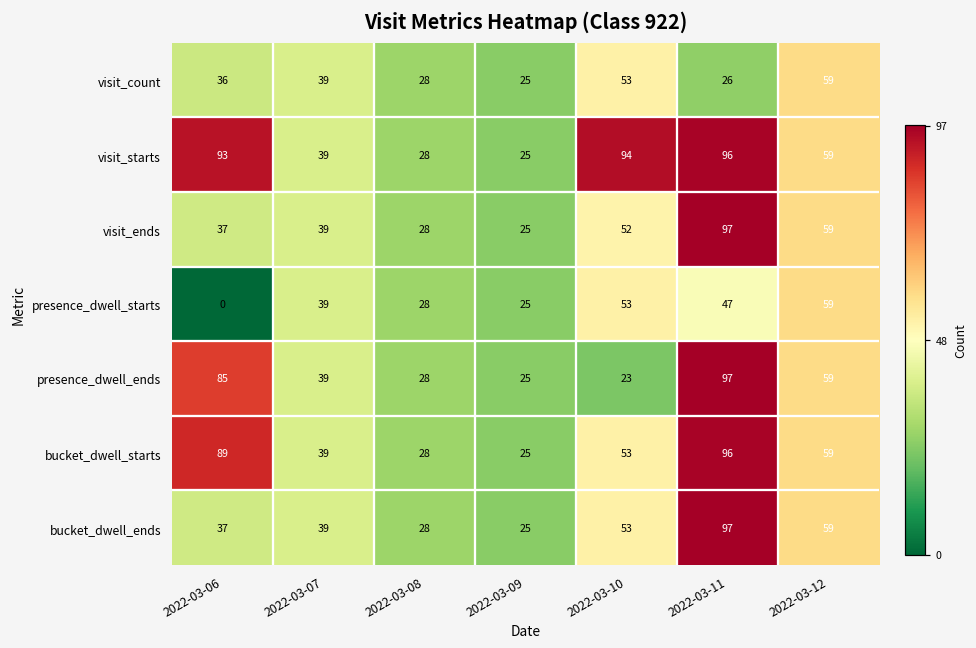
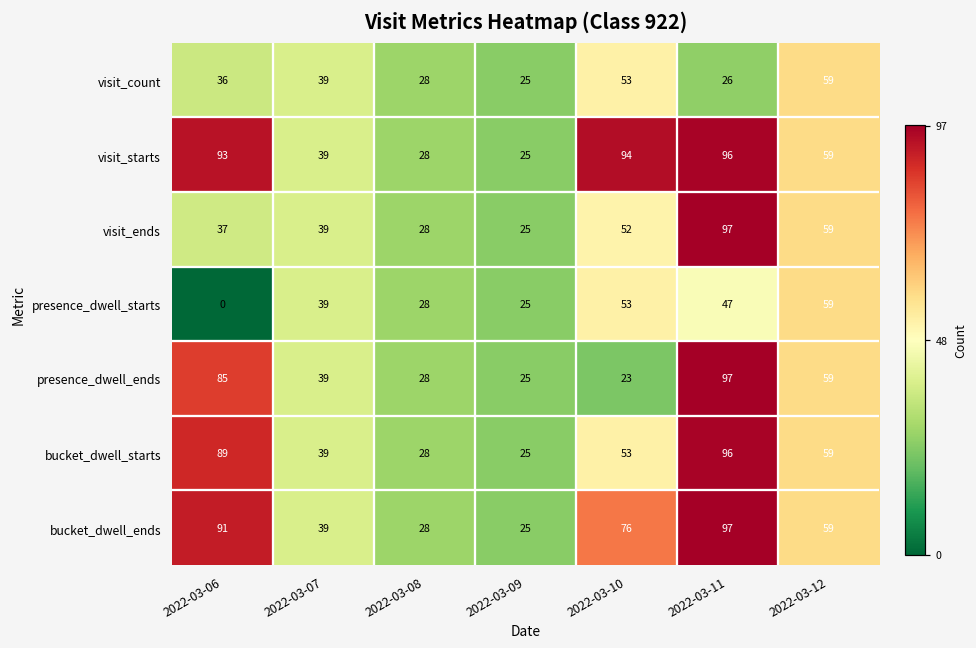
  {
    "visit_count": {
      "2022-03-06": 36,
      "2022-03-07": 39,
      "2022-03-08": 28,
      "2022-03-09": 25,
      "2022-03-10": 53,
      "2022-03-11": 26,
      "2022-03-12": 59
    },
    "visit_starts": {
      "2022-03-06": 93,
      "2022-03-07": 39,
      "2022-03-08": 28,
      "2022-03-09": 25,
      "2022-03-10": 94,
      "2022-03-11": 96,
      "2022-03-12": 59
    },
    "visit_ends": {
      "2022-03-06": 37,
      "2022-03-07": 39,
      "2022-03-08": 28,
      "2022-03-09": 25,
      "2022-03-10": 52,
      "2022-03-11": 97,
      "2022-03-12": 59
    },
    "presence_dwell_starts": {
      "2022-03-06": 0,
      "2022-03-07": 39,
      "2022-03-08": 28,
      "2022-03-09": 25,
      "2022-03-10": 53,
      "2022-03-11": 47,
      "2022-03-12": 59
    },
    "presence_dwell_ends": {
      "2022-03-06": 85,
      "2022-03-07": 39,
      "2022-03-08": 28,
      "2022-03-09": 25,
      "2022-03-10": 23,
      "2022-03-11": 97,
      "2022-03-12": 59
    },
    "bucket_dwell_starts": {
      "2022-03-06": 89,
      "2022-03-07": 39,
      "2022-03-08": 28,
      "2022-03-09": 25,
      "2022-03-10": 53,
      "2022-03-11": 96,
      "2022-03-12": 59
    },
    "bucket_dwell_ends": {
-     "2022-03-06": 37,
+     "2022-03-06": 91,
      "2022-03-07": 39,
      "2022-03-08": 28,
      "2022-03-09": 25,
-     "2022-03-10": 53,
+     "2022-03-10": 76,
      "2022-03-11": 97,
      "2022-03-12": 59
    }
  }
